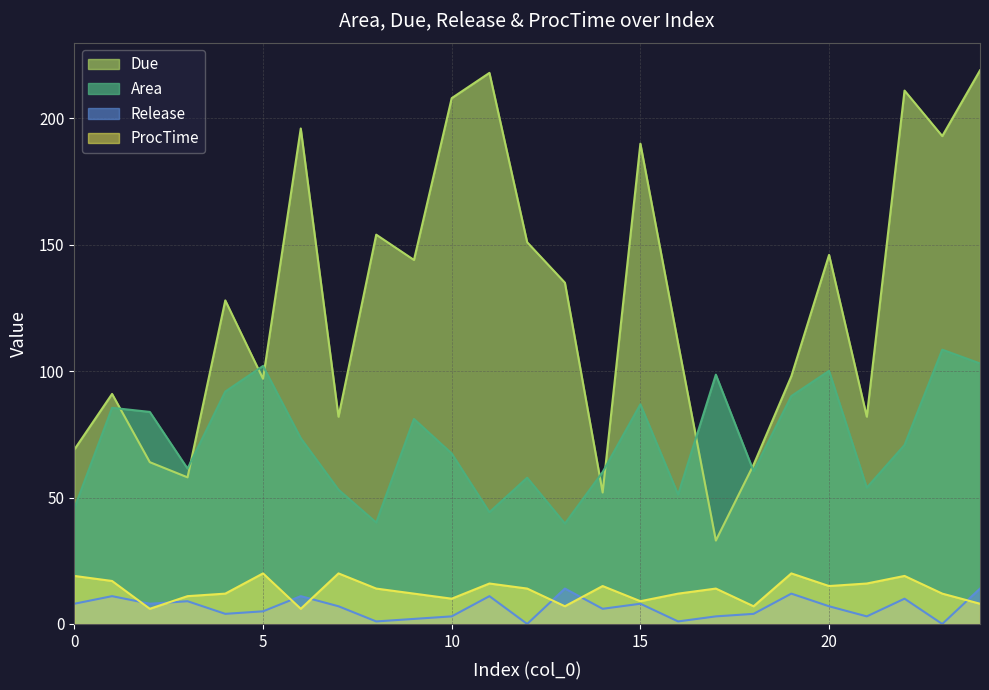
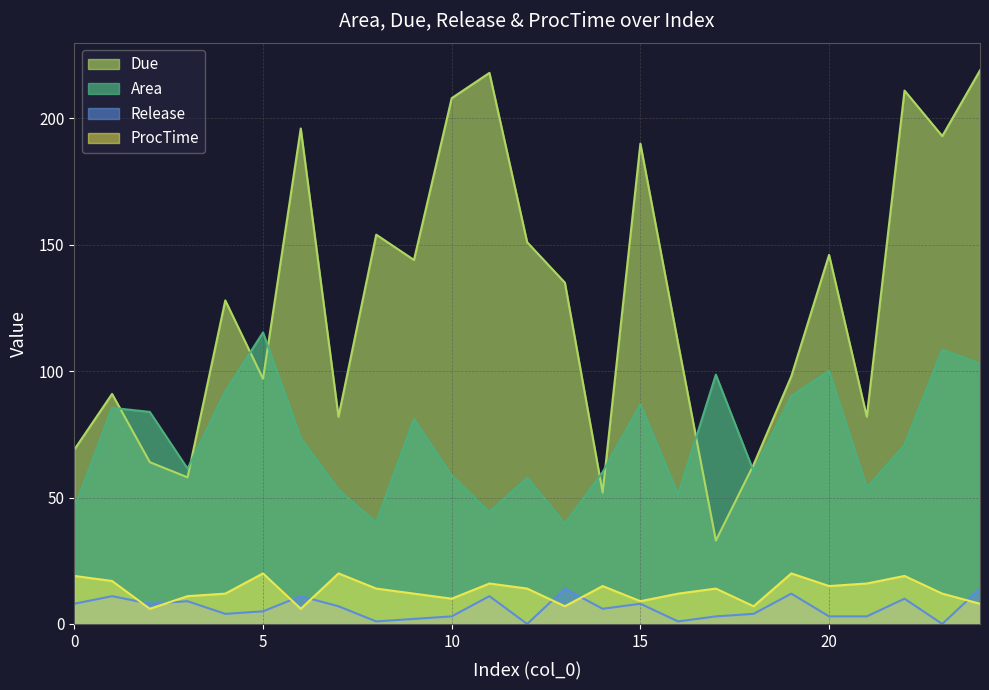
  {
    "Area": {
      "0": 46,
-     "5": 102,
-     "10": 67,
+     "5": 115,
+     "10": 59,
      "15": 87,
      "20": 100
    },
    "Release": {
      "0": 8,
      "5": 5,
      "10": 3,
-     "20": 7
+     "20": 3
    }
  }
